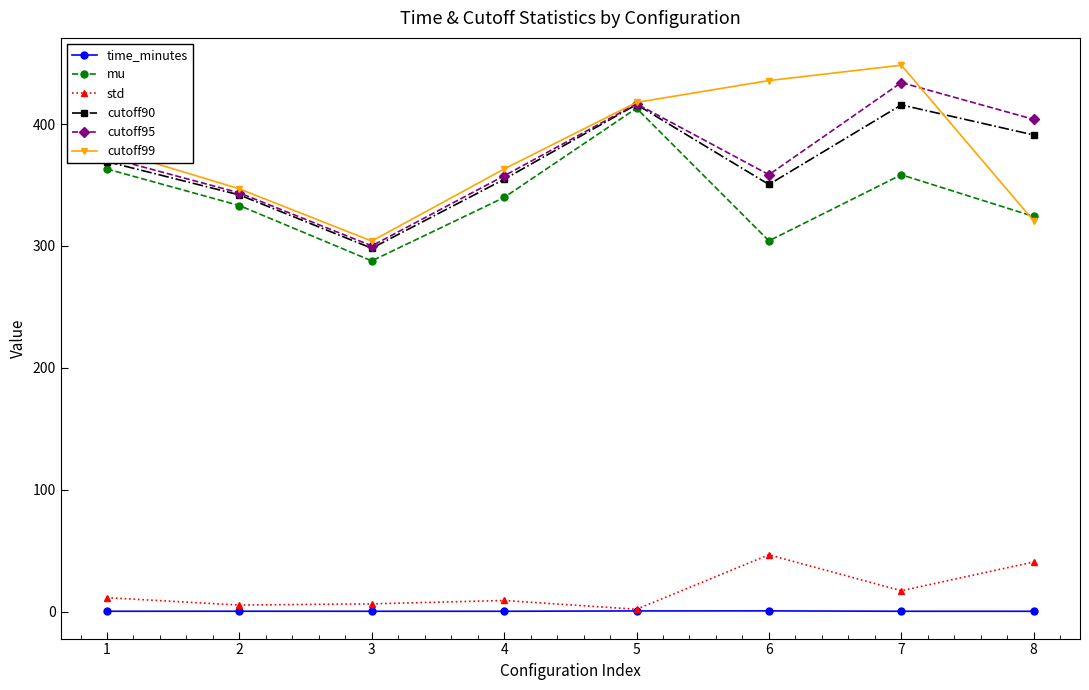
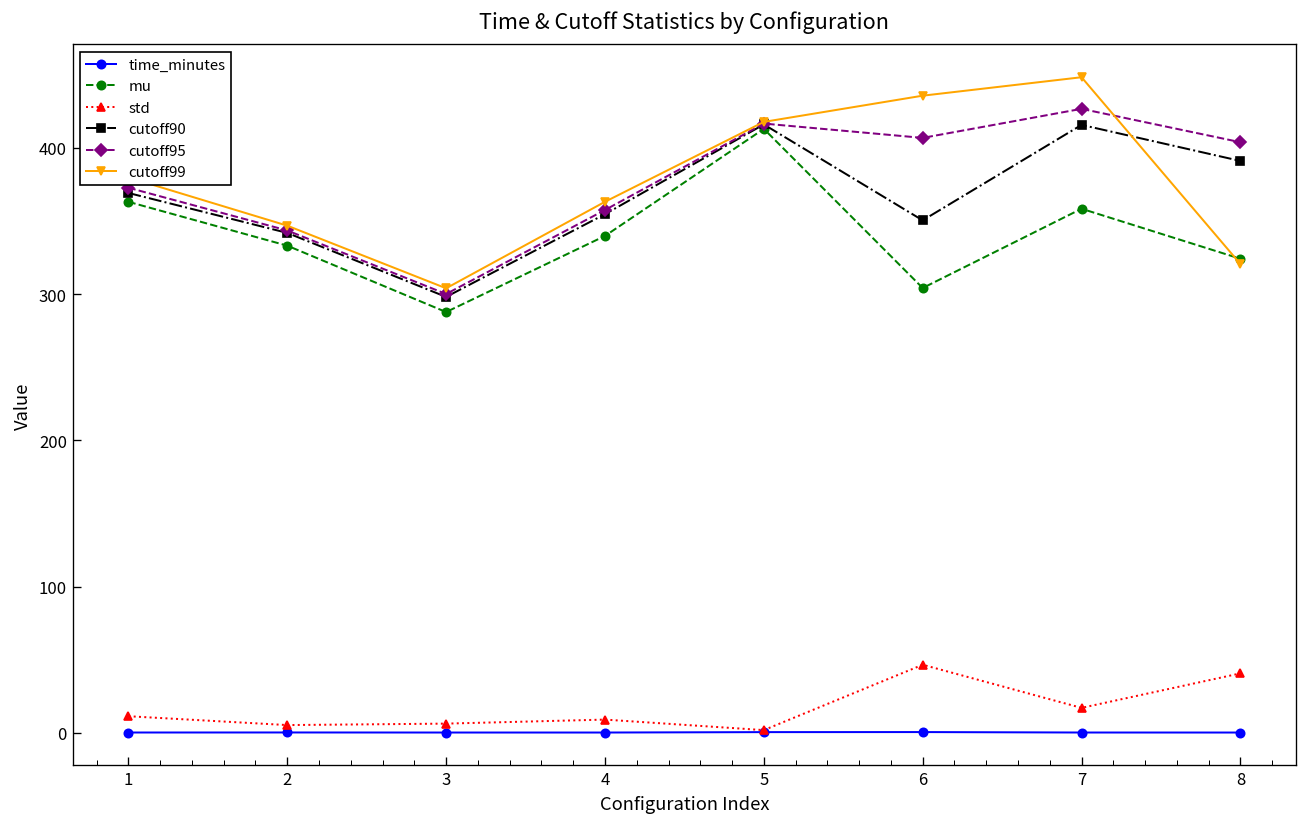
  {
    "time_minutes": {
      "1": 0,
      "2": 0,
      "3": 0,
      "4": 0,
      "6": 1,
      "7": 0,
      "8": 0
    },
    "mu": {
      "1": 363,
      "2": 333,
      "3": 288,
      "4": 340,
      "5": 413,
      "6": 304,
      "7": 358,
      "8": 324
    },
    "std": {
      "1": 11,
      "2": 5,
      "3": 6,
      "4": 9,
      "6": 47,
      "7": 17,
      "8": 41
    },
    "cutoff90": {
      "4": 355,
      "6": 350,
      "7": 416,
      "8": 391
    },
    "cutoff95": {
      "4": 357,
-     "6": 358,
-     "7": 434,
+     "6": 407,
+     "7": 427,
      "8": 404
    },
    "cutoff99": {
      "2": 347,
      "3": 304,
      "4": 363,
      "6": 436,
      "7": 448,
      "8": 321
    }
  }
